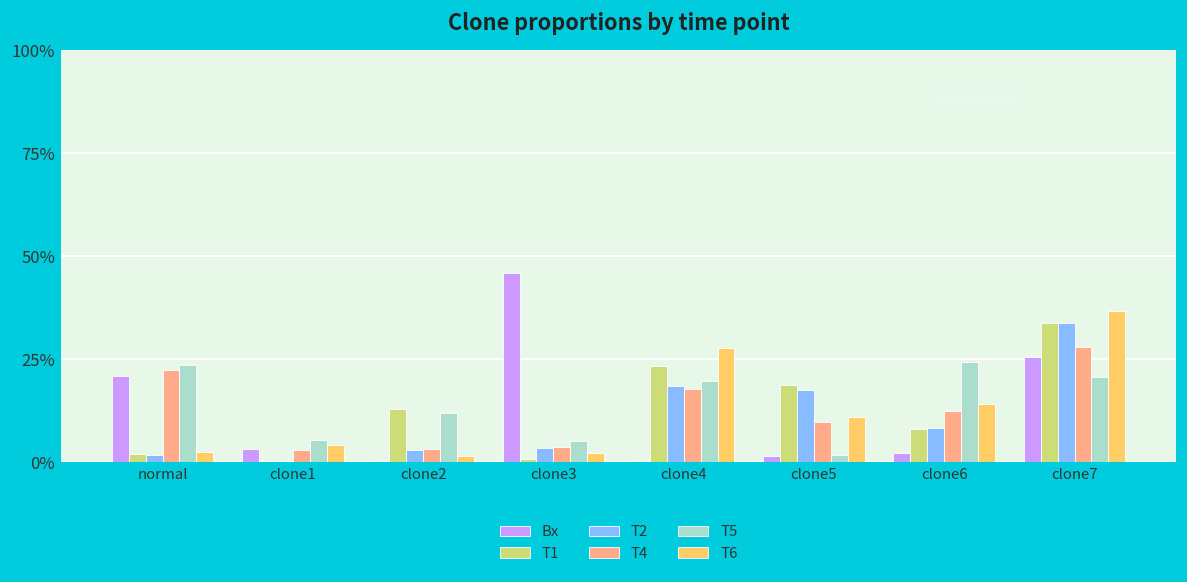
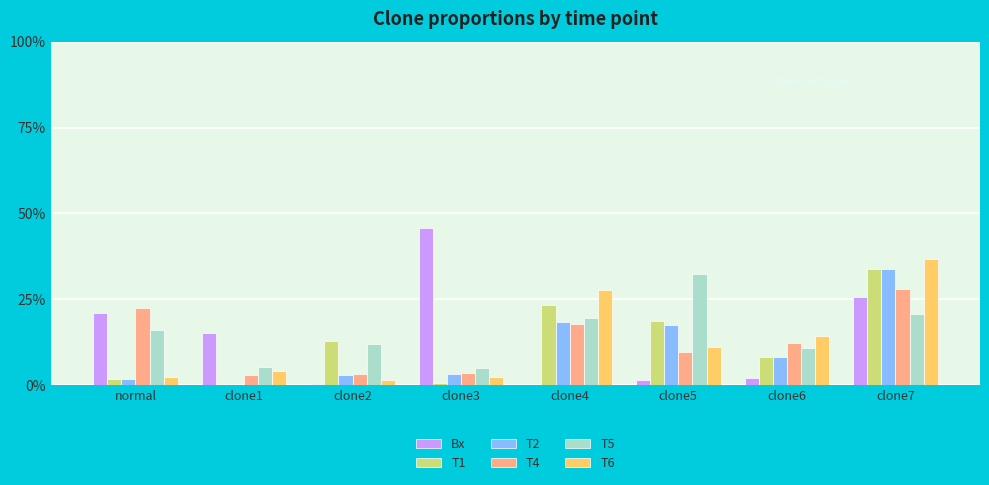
  {
    "Bx": {
      "normal": "21%",
-     "clone1": "3%",
+     "clone1": "15%",
      "clone3": "46%",
      "clone5": "2%",
      "clone6": "2%",
      "clone7": "26%"
    },
    "T2": {
      "normal": "2%",
      "clone2": "3%",
      "clone3": "3%",
      "clone4": "19%",
      "clone5": "18%",
      "clone6": "8%",
      "clone7": "34%"
    },
    "T5": {
-     "normal": "24%",
+     "normal": "16%",
      "clone1": "5%",
      "clone2": "12%",
      "clone3": "5%",
      "clone4": "20%",
-     "clone5": "2%",
-     "clone6": "24%",
+     "clone5": "33%",
+     "clone6": "11%",
      "clone7": "21%"
    }
  }
